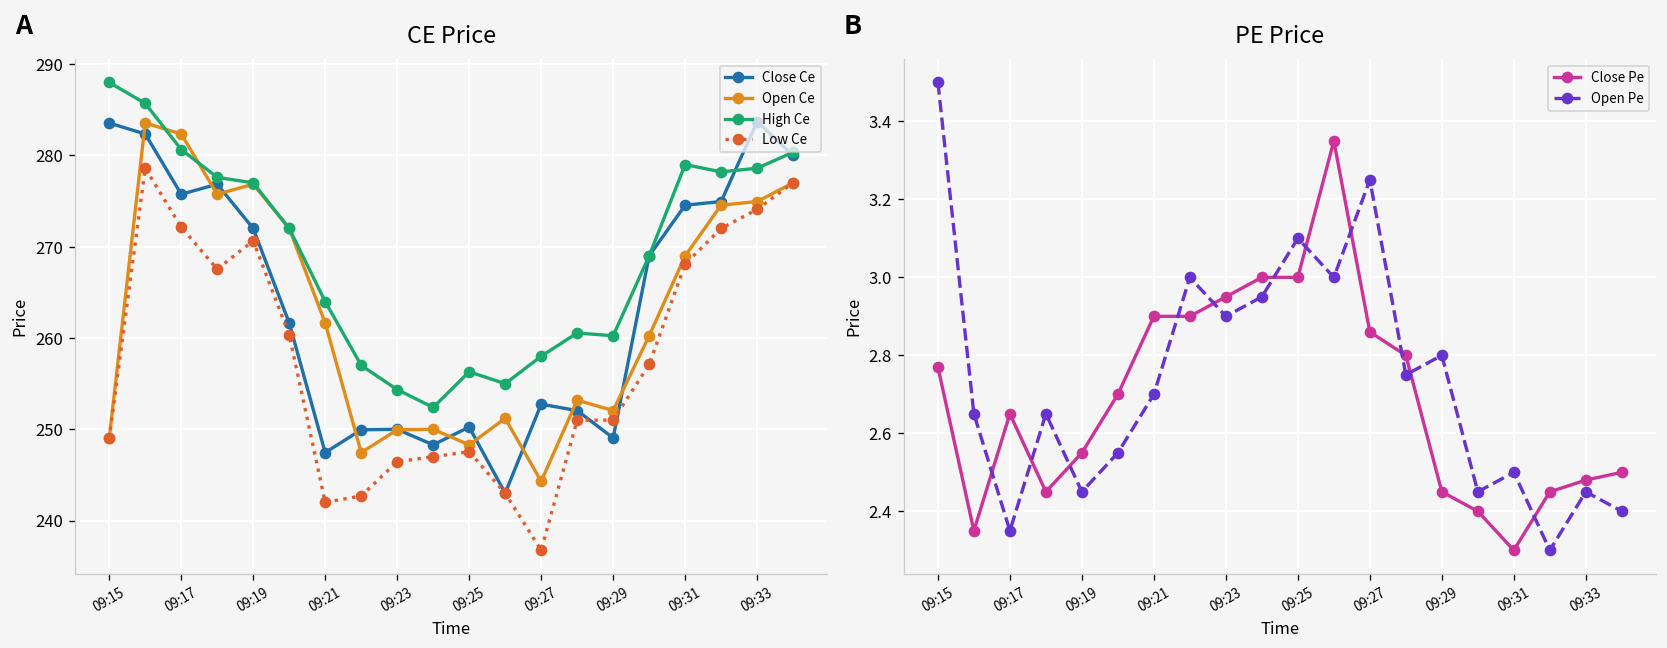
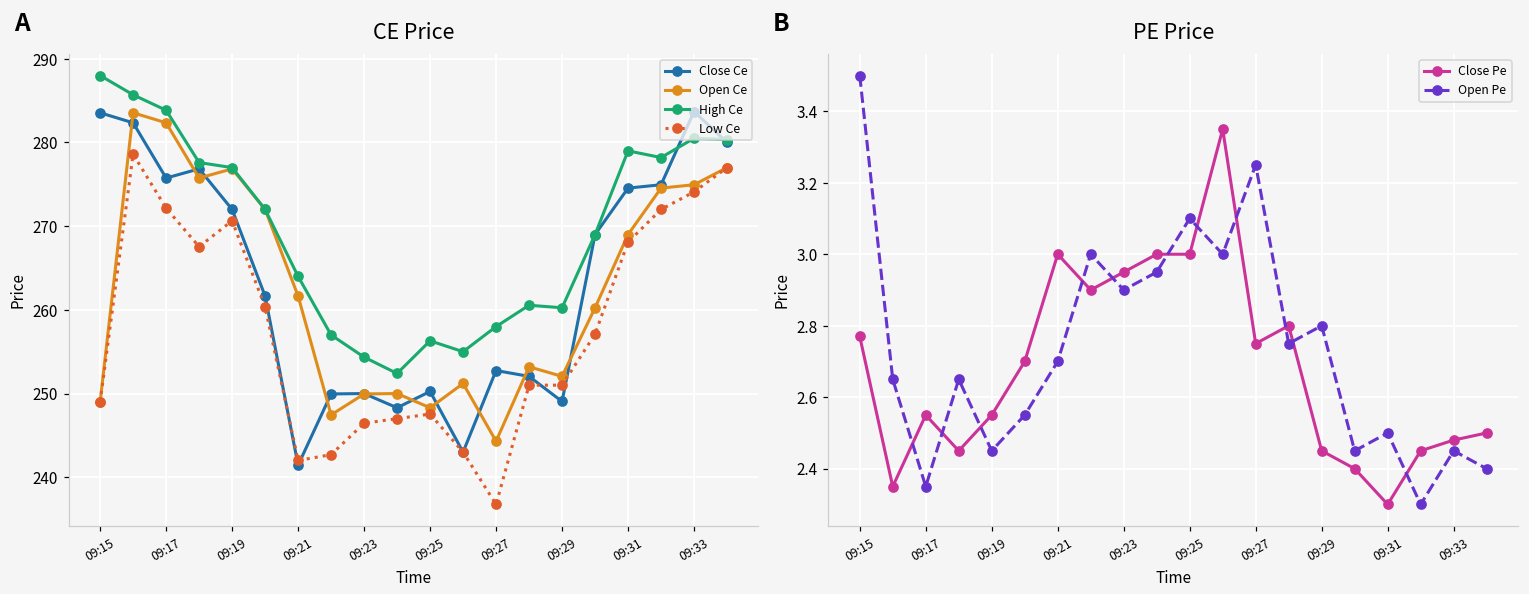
  {
    "CE Price": {
      "Close Ce": {
        "09:15": 284,
        "09:17": 276,
        "09:19": 272,
-       "09:21": 247,
+       "09:21": 241,
        "09:25": 250,
        "09:27": 253,
        "09:29": 249,
        "09:31": 275
      },
      "High Ce": {
        "09:15": 288,
-       "09:17": 281,
+       "09:17": 284,
        "09:21": 264,
        "09:23": 254,
        "09:25": 256,
        "09:27": 258,
        "09:29": 260,
        "09:31": 279,
-       "09:33": 279
+       "09:33": 281
      }
    },
    "PE Price": {
      "Close Pe": {
        "09:15": 2.77,
-       "09:17": 2.65,
+       "09:17": 2.55,
        "09:19": 2.55,
-       "09:21": 2.9,
+       "09:21": 3.0,
        "09:23": 2.95,
        "09:25": 3.00,
-       "09:27": 2.86,
+       "09:27": 2.75,
        "09:29": 2.45,
        "09:31": 2.30,
        "09:33": 2.48
      },
      "Open Pe": {
        "09:15": 3.50,
        "09:17": 2.35,
        "09:19": 2.45,
        "09:21": 2.70,
        "09:23": 2.90,
        "09:25": 3.10,
        "09:27": 3.25,
        "09:29": 2.80,
        "09:31": 2.50,
        "09:33": 2.45
      }
    }
  }
